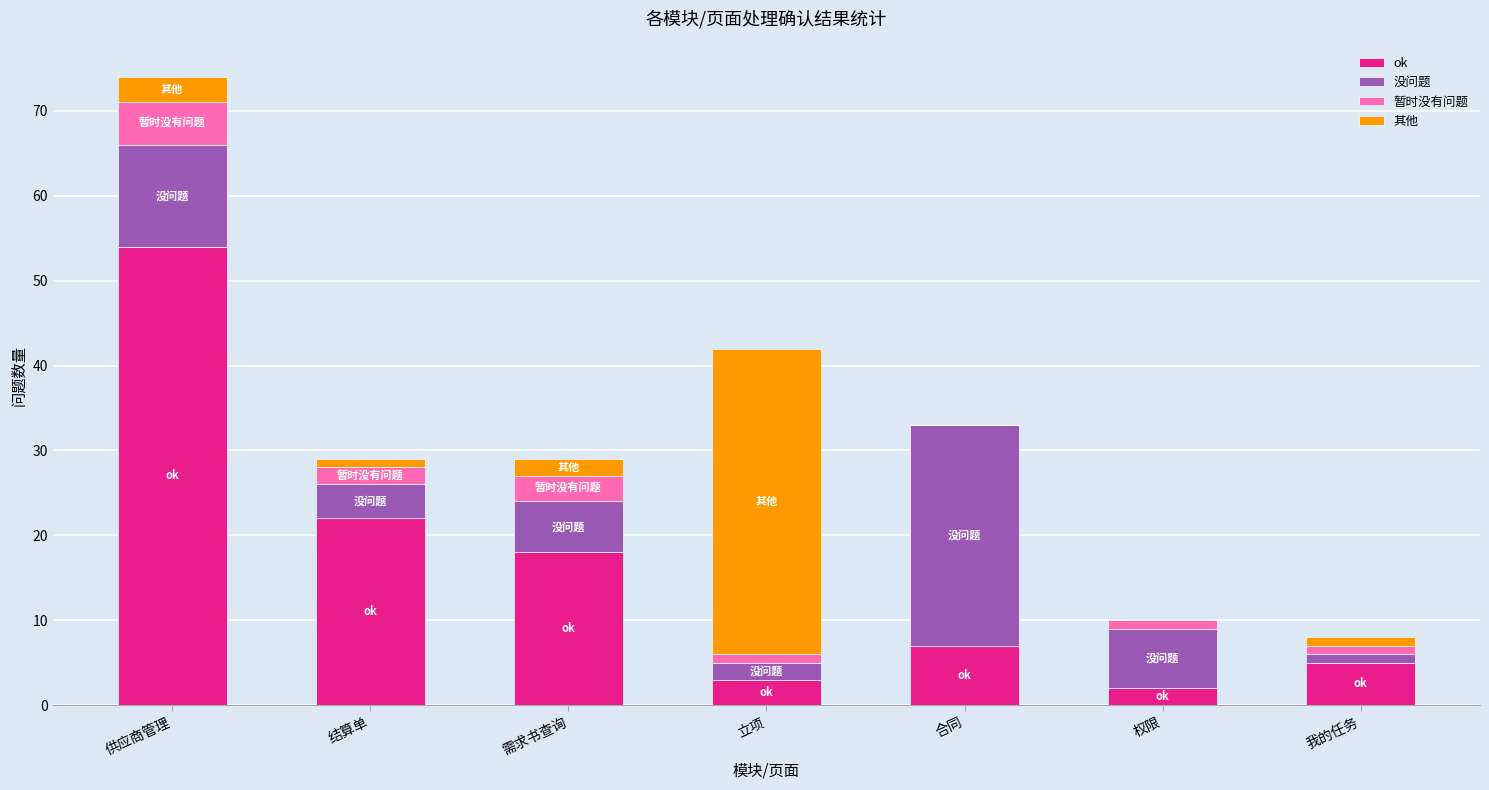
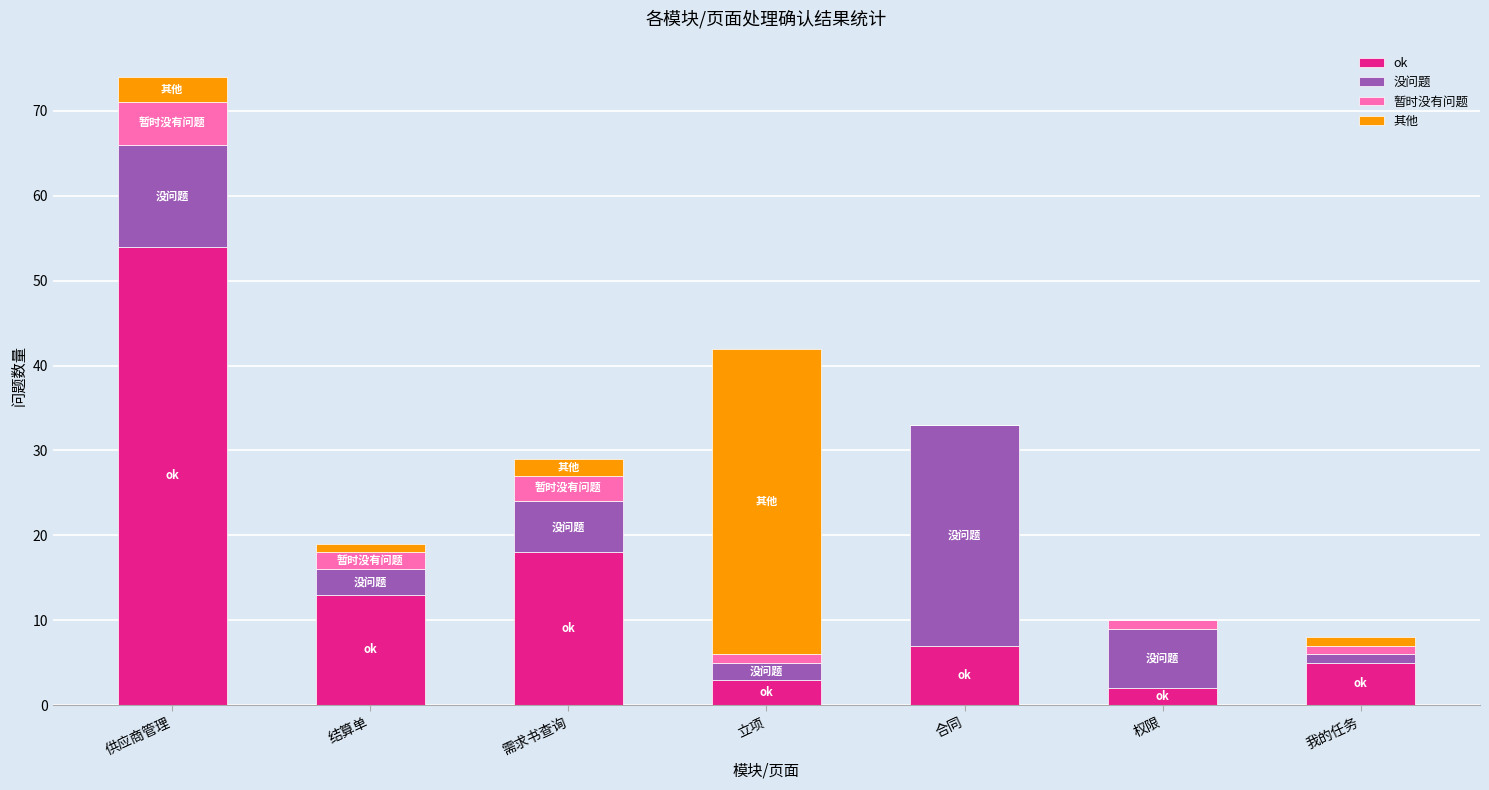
  {
    "ok": {
      "供应商管理": 54,
-     "结算单": 22,
+     "结算单": 13,
      "需求书查询": 18,
      "立项": 3,
      "合同": 7,
      "权限": 2,
      "我的任务": 5
    },
    "没问题": {
      "供应商管理": 12,
-     "结算单": 4,
+     "结算单": 3,
      "需求书查询": 6,
      "立项": 2,
      "合同": 26,
      "权限": 7,
      "我的任务": 1
    },
    "暂时没有问题": {
      "供应商管理": 5,
      "结算单": 2,
      "需求书查询": 3,
      "立项": 1,
      "合同": 0,
      "权限": 1,
      "我的任务": 1
    },
    "其他": {
      "供应商管理": 3,
      "结算单": 1,
      "需求书查询": 2,
      "立项": 36,
      "合同": 0,
      "权限": 0,
      "我的任务": 1
    }
  }
